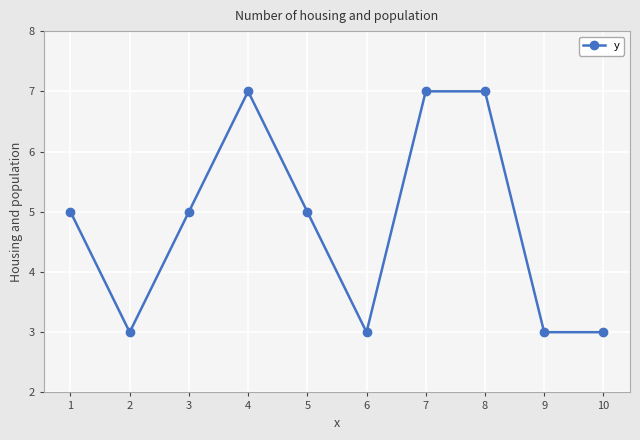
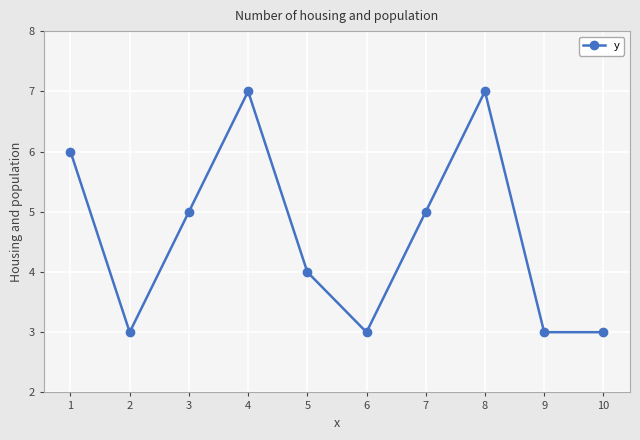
  {
-   "1": 5,
+   "1": 6,
    "2": 3,
    "3": 5,
    "4": 7,
-   "5": 5,
+   "5": 4,
    "6": 3,
-   "7": 7,
+   "7": 5,
    "8": 7,
    "9": 3,
    "10": 3
  }
